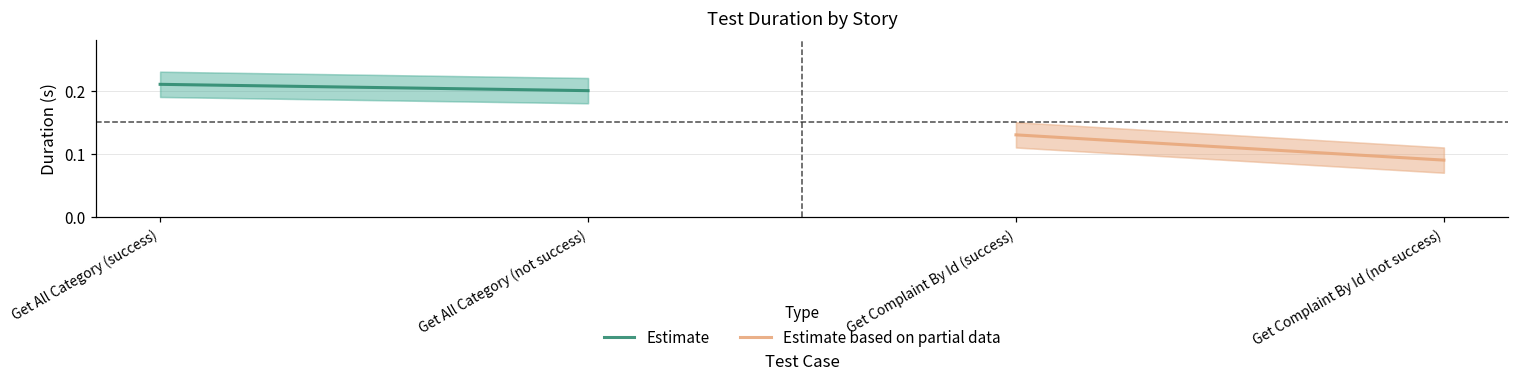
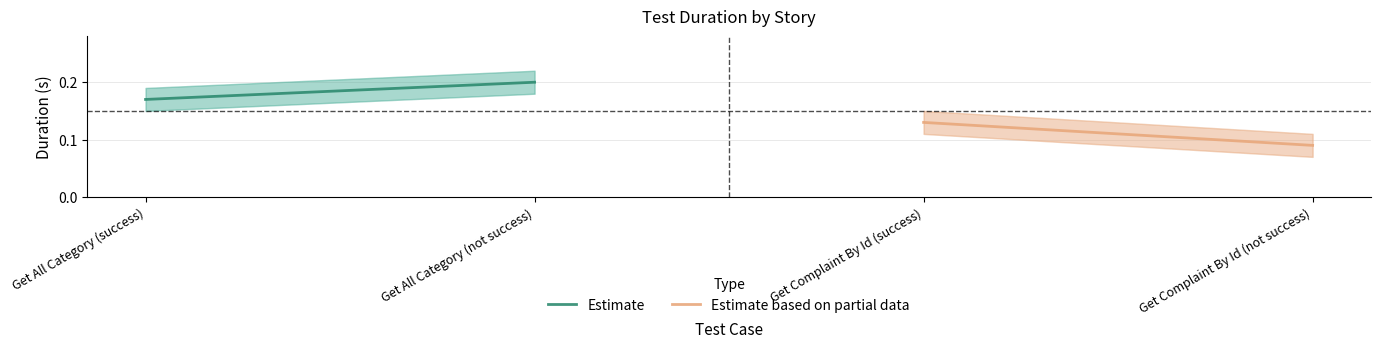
  {
    "Estimate": {
-     "Get All Category (success)": 0.21,
+     "Get All Category (success)": 0.17,
      "Get All Category (not success)": 0.20
    }
  }
